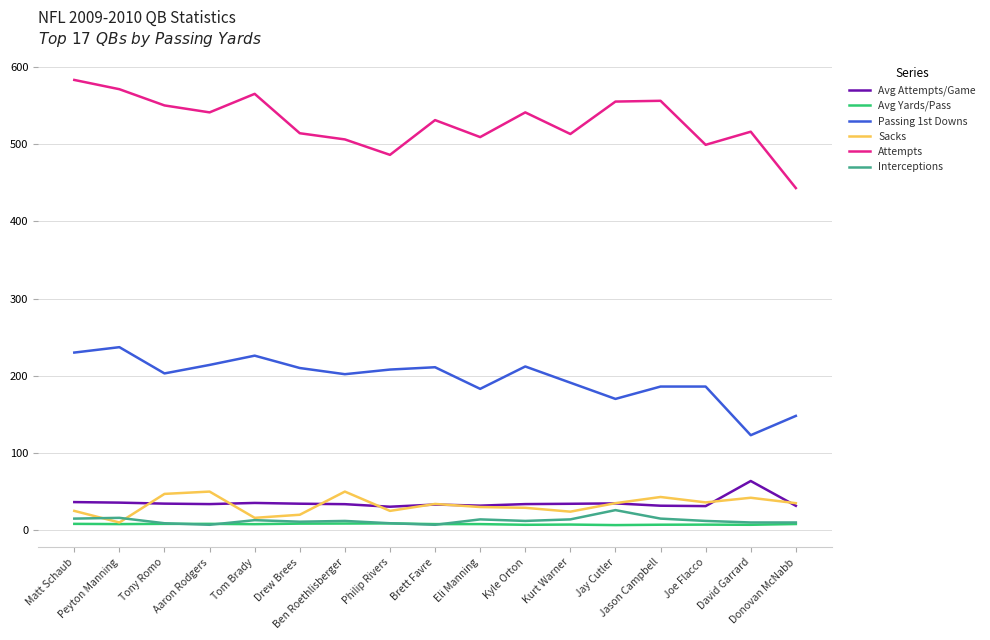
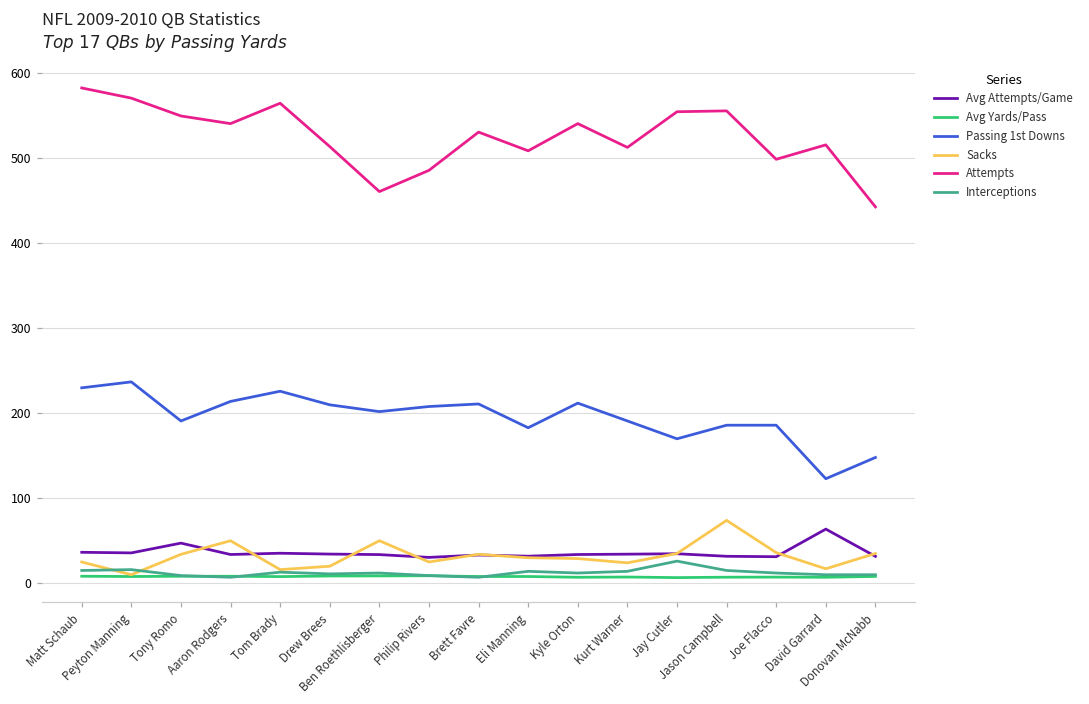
  {
    "Avg Attempts/Game": {
      "Matt Schaub": 40,
      "Peyton Manning": 40,
-     "Tony Romo": 30,
+     "Tony Romo": 50,
      "Aaron Rodgers": 30,
      "Tom Brady": 40,
      "Drew Brees": 30,
      "Ben Roethlisberger": 30,
      "Philip Rivers": 30,
      "Kyle Orton": 30,
      "Kurt Warner": 30,
      "Jason Campbell": 30,
      "Joe Flacco": 30,
      "David Garrard": 60,
      "Donovan McNabb": 30
    },
    "Passing 1st Downs": {
      "Matt Schaub": 230,
      "Peyton Manning": 240,
-     "Tony Romo": 200,
+     "Tony Romo": 190,
      "Aaron Rodgers": 210,
      "Tom Brady": 230,
      "Drew Brees": 210,
      "Ben Roethlisberger": 200,
      "Philip Rivers": 210,
      "Brett Favre": 210,
      "Eli Manning": 180,
      "Kyle Orton": 210,
      "Kurt Warner": 190,
      "Jay Cutler": 170,
      "Jason Campbell": 190,
      "Joe Flacco": 190,
      "David Garrard": 120,
      "Donovan McNabb": 150
    },
    "Sacks": {
      "Matt Schaub": 30,
-     "Tony Romo": 50,
+     "Tony Romo": 30,
      "Aaron Rodgers": 50,
      "Drew Brees": 20,
      "Ben Roethlisberger": 50,
      "Philip Rivers": 30,
      "Kyle Orton": 30,
      "Kurt Warner": 20,
-     "Jason Campbell": 40,
+     "Jason Campbell": 70,
      "Joe Flacco": 40,
-     "David Garrard": 40,
+     "David Garrard": 20,
      "Donovan McNabb": 40
    },
    "Attempts": {
      "Matt Schaub": 580,
      "Peyton Manning": 570,
      "Tony Romo": 550,
      "Aaron Rodgers": 540,
      "Tom Brady": 570,
      "Drew Brees": 510,
-     "Ben Roethlisberger": 510,
+     "Ben Roethlisberger": 460,
      "Philip Rivers": 490,
      "Brett Favre": 530,
      "Eli Manning": 510,
      "Kyle Orton": 540,
      "Kurt Warner": 510,
      "Jay Cutler": 560,
      "Jason Campbell": 560,
      "Joe Flacco": 500,
      "David Garrard": 520,
      "Donovan McNabb": 440
    }
  }
